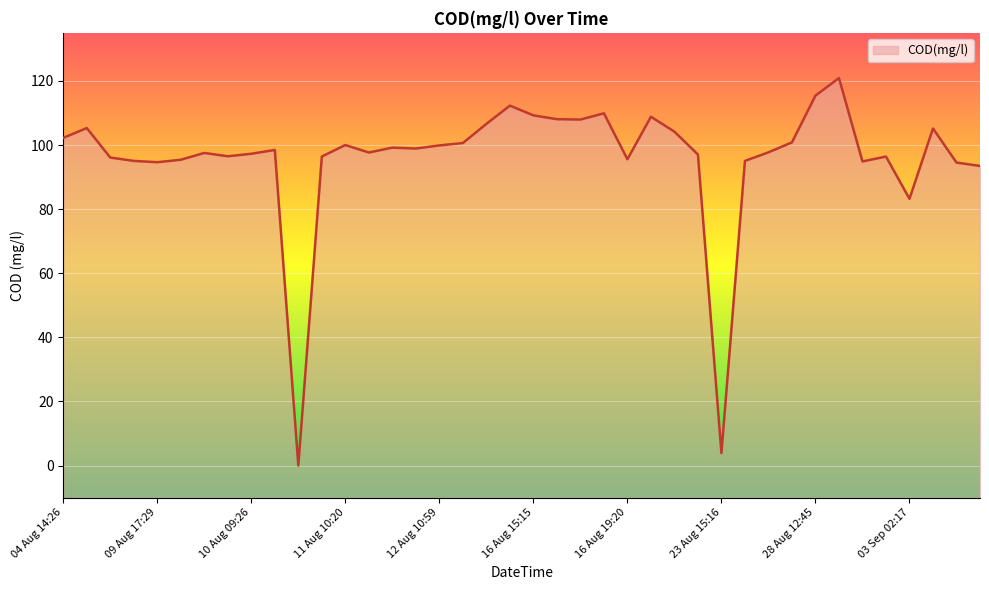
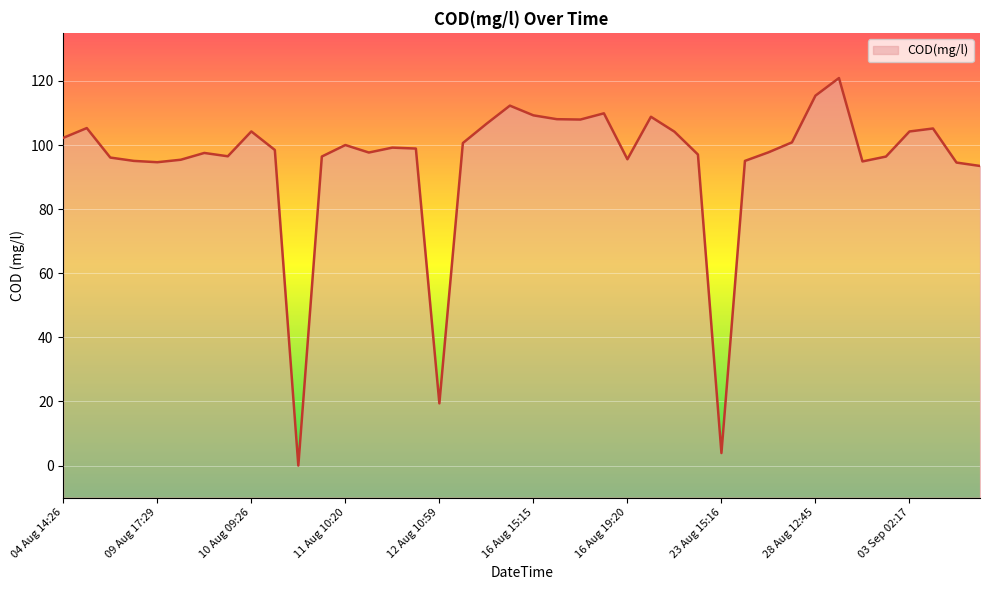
  {
    "04 Aug 14:26": 102,
    "09 Aug 17:29": 95,
-   "10 Aug 09:26": 97,
+   "10 Aug 09:26": 104,
    "11 Aug 10:20": 100,
-   "12 Aug 10:59": 100,
+   "12 Aug 10:59": 19,
    "16 Aug 15:15": 109,
    "16 Aug 19:20": 96,
    "23 Aug 15:16": 4,
    "28 Aug 12:45": 115,
-   "03 Sep 02:17": 83
+   "03 Sep 02:17": 104
  }
